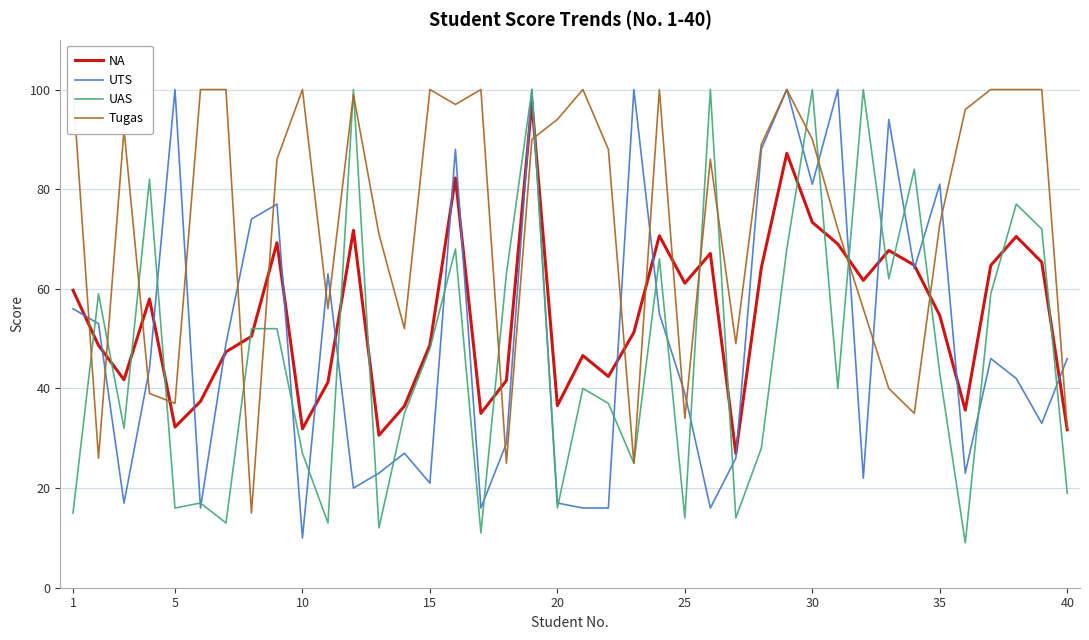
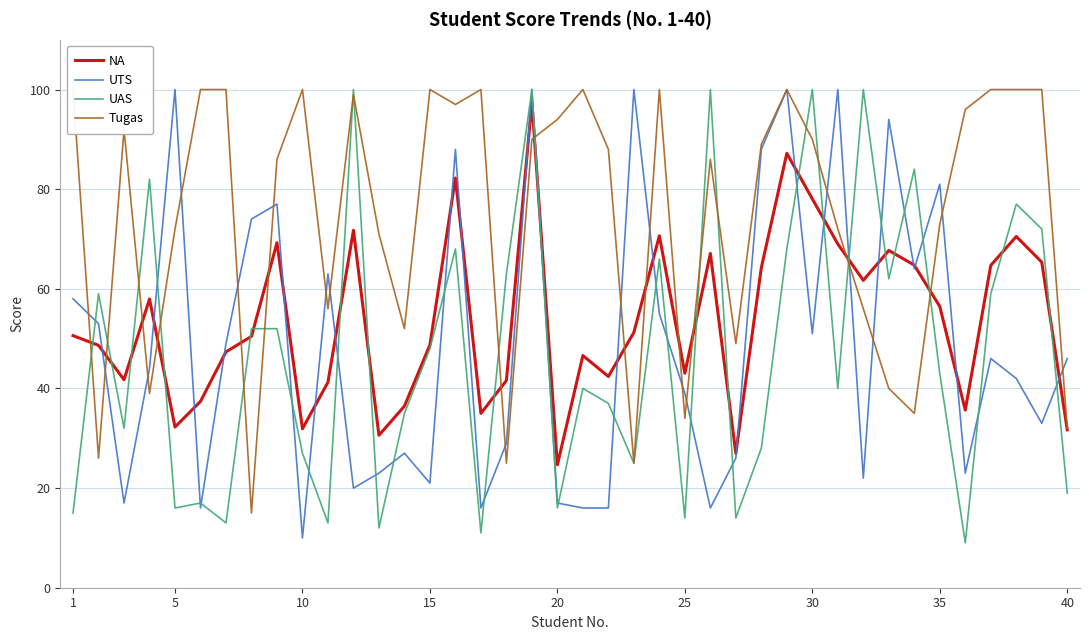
  {
    "NA": {
-     "1": 60,
+     "1": 51,
      "5": 32,
      "10": 32,
      "15": 49,
-     "20": 37,
-     "25": 61,
-     "30": 73,
-     "35": 55
+     "20": 25,
+     "25": 43,
+     "30": 78,
+     "35": 56
    },
    "UTS": {
-     "1": 56,
+     "1": 58,
      "5": 100,
      "10": 10,
      "15": 21,
      "20": 17,
      "25": 39,
-     "30": 81,
+     "30": 51,
      "35": 81,
      "40": 46
    },
    "UAS": {
      "1": 15,
      "5": 16,
      "10": 27,
      "15": 48,
      "20": 16,
      "25": 14,
      "30": 100,
      "35": 43,
      "40": 19
    },
    "Tugas": {
-     "5": 37,
+     "5": 72,
      "10": 100,
      "15": 100,
      "20": 94,
      "25": 34,
      "30": 90,
      "35": 73
    }
  }
